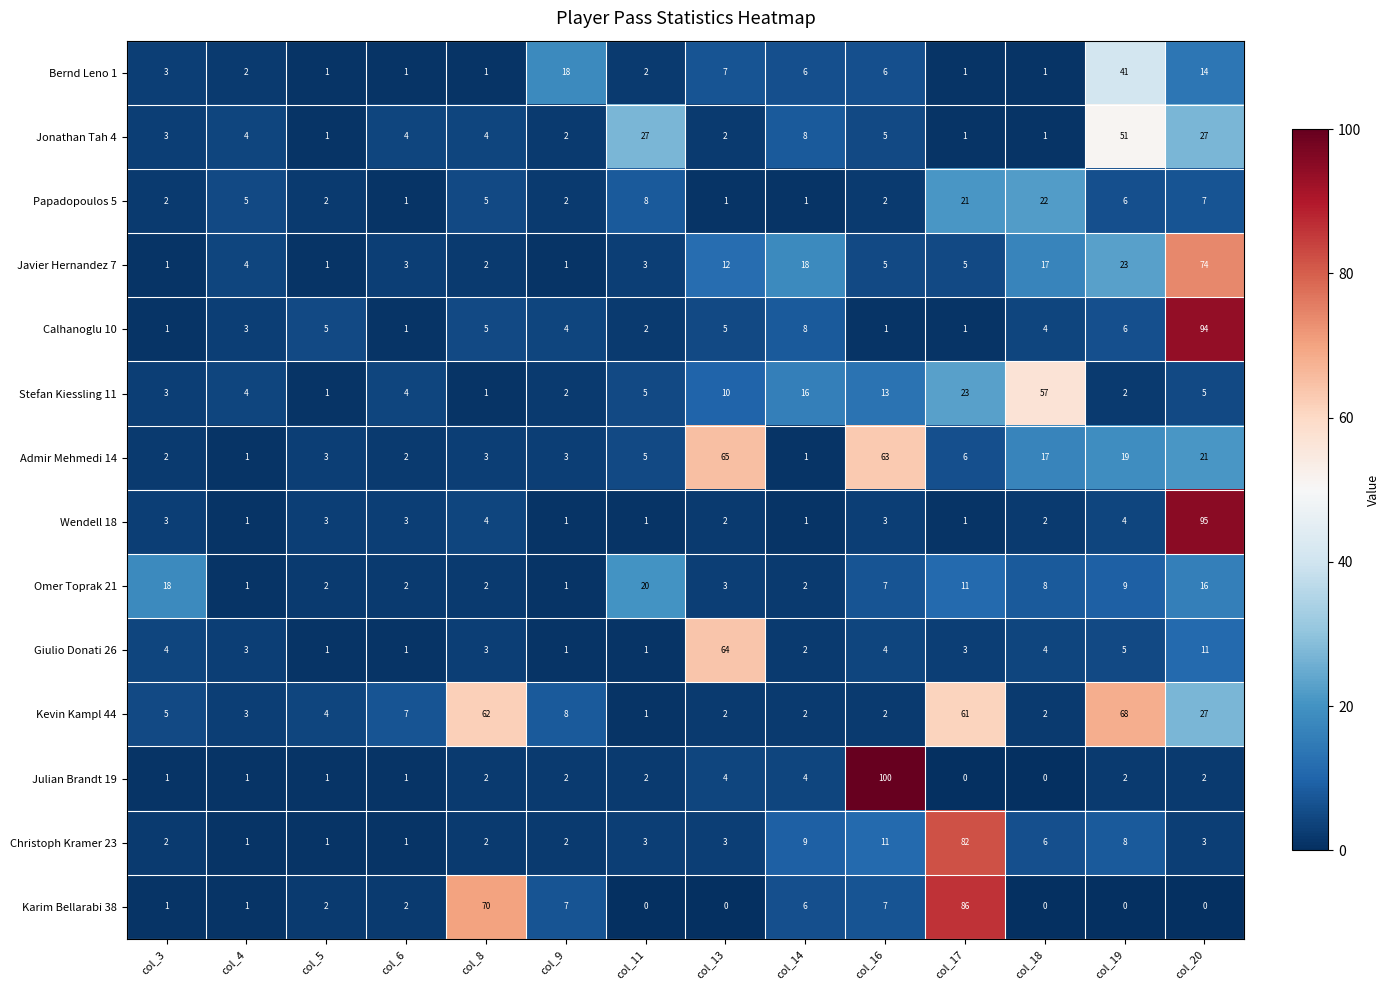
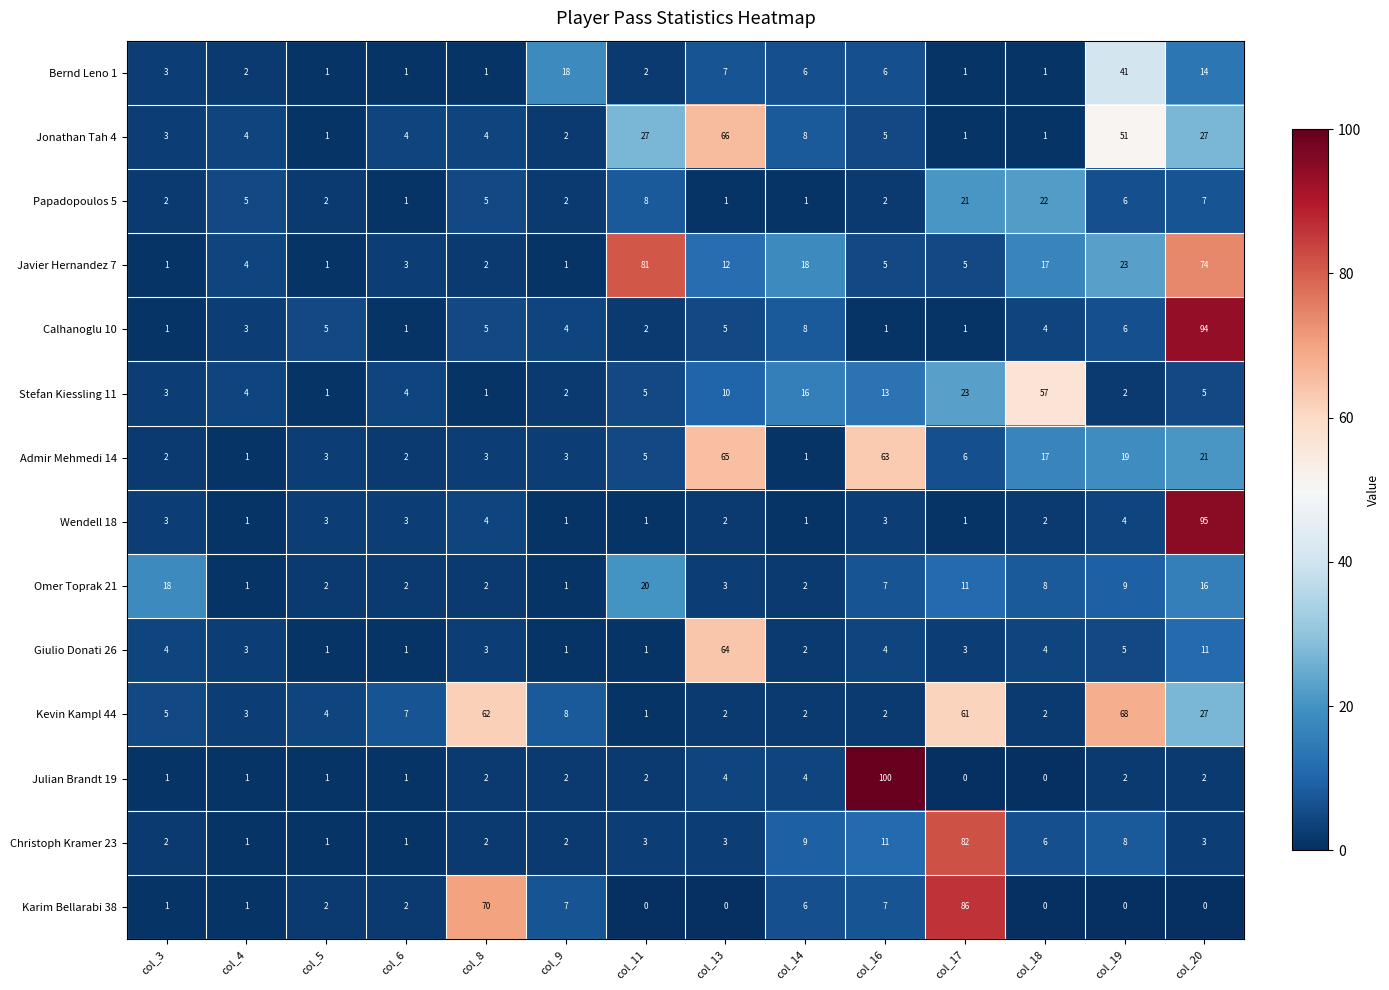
  {
    "Bernd Leno 1": {
      "col_3": 3,
      "col_4": 2,
      "col_5": 1,
      "col_6": 1,
      "col_8": 1,
      "col_9": 18,
      "col_11": 2,
      "col_13": 7,
      "col_14": 6,
      "col_16": 6,
      "col_17": 1,
      "col_18": 1,
      "col_19": 41,
      "col_20": 14
    },
    "Jonathan Tah 4": {
      "col_3": 3,
      "col_4": 4,
      "col_5": 1,
      "col_6": 4,
      "col_8": 4,
      "col_9": 2,
      "col_11": 27,
-     "col_13": 2,
+     "col_13": 66,
      "col_14": 8,
      "col_16": 5,
      "col_17": 1,
      "col_18": 1,
      "col_19": 51,
      "col_20": 27
    },
    "Papadopoulos 5": {
      "col_3": 2,
      "col_4": 5,
      "col_5": 2,
      "col_6": 1,
      "col_8": 5,
      "col_9": 2,
      "col_11": 8,
      "col_13": 1,
      "col_14": 1,
      "col_16": 2,
      "col_17": 21,
      "col_18": 22,
      "col_19": 6,
      "col_20": 7
    },
    "Javier Hernandez 7": {
      "col_3": 1,
      "col_4": 4,
      "col_5": 1,
      "col_6": 3,
      "col_8": 2,
      "col_9": 1,
-     "col_11": 3,
+     "col_11": 81,
      "col_13": 12,
      "col_14": 18,
      "col_16": 5,
      "col_17": 5,
      "col_18": 17,
      "col_19": 23,
      "col_20": 74
    },
    "Calhanoglu 10": {
      "col_3": 1,
      "col_4": 3,
      "col_5": 5,
      "col_6": 1,
      "col_8": 5,
      "col_9": 4,
      "col_11": 2,
      "col_13": 5,
      "col_14": 8,
      "col_16": 1,
      "col_17": 1,
      "col_18": 4,
      "col_19": 6,
      "col_20": 94
    },
    "Stefan Kiessling 11": {
      "col_3": 3,
      "col_4": 4,
      "col_5": 1,
      "col_6": 4,
      "col_8": 1,
      "col_9": 2,
      "col_11": 5,
      "col_13": 10,
      "col_14": 16,
      "col_16": 13,
      "col_17": 23,
      "col_18": 57,
      "col_19": 2,
      "col_20": 5
    },
    "Admir Mehmedi 14": {
      "col_3": 2,
      "col_4": 1,
      "col_5": 3,
      "col_6": 2,
      "col_8": 3,
      "col_9": 3,
      "col_11": 5,
      "col_13": 65,
      "col_14": 1,
      "col_16": 63,
      "col_17": 6,
      "col_18": 17,
      "col_19": 19,
      "col_20": 21
    },
    "Wendell 18": {
      "col_3": 3,
      "col_4": 1,
      "col_5": 3,
      "col_6": 3,
      "col_8": 4,
      "col_9": 1,
      "col_11": 1,
      "col_13": 2,
      "col_14": 1,
      "col_16": 3,
      "col_17": 1,
      "col_18": 2,
      "col_19": 4,
      "col_20": 95
    },
    "Omer Toprak 21": {
      "col_3": 18,
      "col_4": 1,
      "col_5": 2,
      "col_6": 2,
      "col_8": 2,
      "col_9": 1,
      "col_11": 20,
      "col_13": 3,
      "col_14": 2,
      "col_16": 7,
      "col_17": 11,
      "col_18": 8,
      "col_19": 9,
      "col_20": 16
    },
    "Giulio Donati 26": {
      "col_3": 4,
      "col_4": 3,
      "col_5": 1,
      "col_6": 1,
      "col_8": 3,
      "col_9": 1,
      "col_11": 1,
      "col_13": 64,
      "col_14": 2,
      "col_16": 4,
      "col_17": 3,
      "col_18": 4,
      "col_19": 5,
      "col_20": 11
    },
    "Kevin Kampl 44": {
      "col_3": 5,
      "col_4": 3,
      "col_5": 4,
      "col_6": 7,
      "col_8": 62,
      "col_9": 8,
      "col_11": 1,
      "col_13": 2,
      "col_14": 2,
      "col_16": 2,
      "col_17": 61,
      "col_18": 2,
      "col_19": 68,
      "col_20": 27
    },
    "Julian Brandt 19": {
      "col_3": 1,
      "col_4": 1,
      "col_5": 1,
      "col_6": 1,
      "col_8": 2,
      "col_9": 2,
      "col_11": 2,
      "col_13": 4,
      "col_14": 4,
      "col_16": 100,
      "col_17": 0,
      "col_18": 0,
      "col_19": 2,
      "col_20": 2
    },
    "Christoph Kramer 23": {
      "col_3": 2,
      "col_4": 1,
      "col_5": 1,
      "col_6": 1,
      "col_8": 2,
      "col_9": 2,
      "col_11": 3,
      "col_13": 3,
      "col_14": 9,
      "col_16": 11,
      "col_17": 82,
      "col_18": 6,
      "col_19": 8,
      "col_20": 3
    },
    "Karim Bellarabi 38": {
      "col_3": 1,
      "col_4": 1,
      "col_5": 2,
      "col_6": 2,
      "col_8": 70,
      "col_9": 7,
      "col_11": 0,
      "col_13": 0,
      "col_14": 6,
      "col_16": 7,
      "col_17": 86,
      "col_18": 0,
      "col_19": 0,
      "col_20": 0
    }
  }
